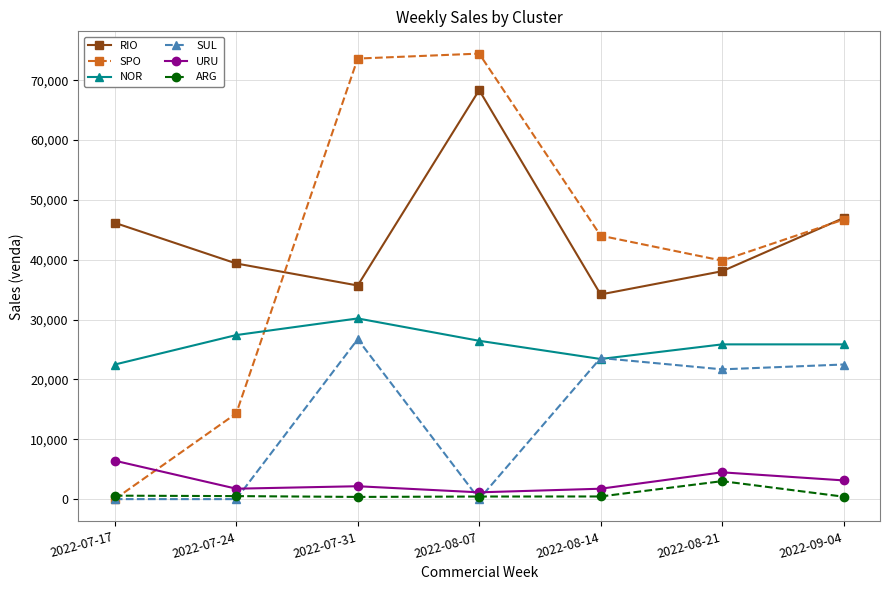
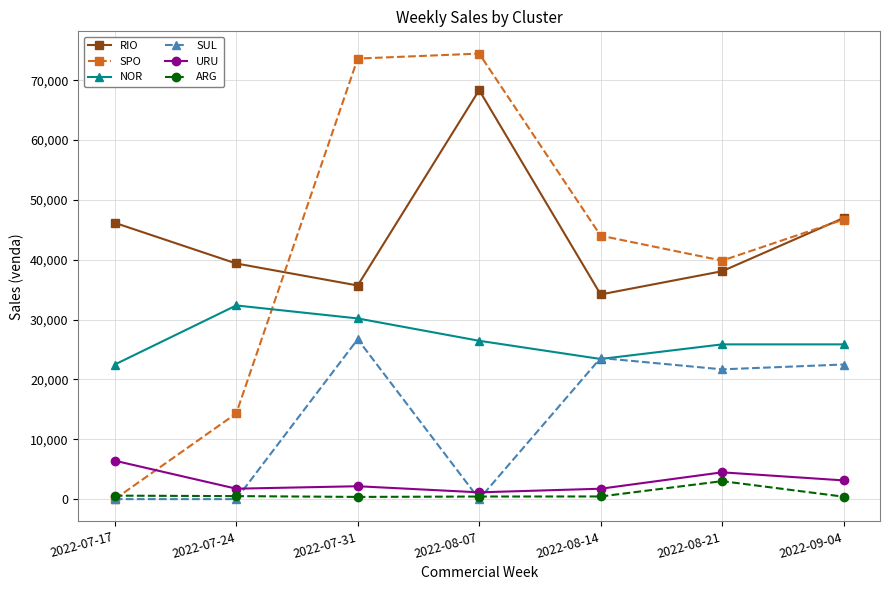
  {
    "RIO": {
      "2022-07-17": "46,000",
      "2022-07-24": "39,000",
      "2022-07-31": "36,000",
      "2022-08-07": "68,000",
      "2022-08-14": "34,000",
      "2022-08-21": "38,000"
    },
    "SPO": {
      "2022-07-24": "14,000",
      "2022-07-31": "74,000",
      "2022-08-07": "74,000",
      "2022-08-14": "44,000",
      "2022-08-21": "40,000"
    },
    "NOR": {
      "2022-07-17": "22,000",
-     "2022-07-24": "27,000",
+     "2022-07-24": "32,000",
      "2022-07-31": "30,000",
      "2022-08-07": "26,000",
      "2022-08-21": "26,000",
      "2022-09-04": "26,000"
    },
    "SUL": {
      "2022-07-24": "0",
      "2022-07-31": "27,000",
      "2022-08-07": "0",
      "2022-08-21": "22,000",
      "2022-09-04": "23,000"
    },
    "URU": {
      "2022-07-17": "6,000",
      "2022-07-24": "2,000",
      "2022-07-31": "2,000",
      "2022-08-07": "1,000",
      "2022-08-14": "2,000",
      "2022-08-21": "4,000",
      "2022-09-04": "3,000"
    },
    "ARG": {
      "2022-07-17": "1,000",
      "2022-07-24": "1,000",
      "2022-07-31": "0",
      "2022-08-07": "0",
      "2022-08-14": "0",
      "2022-08-21": "3,000",
      "2022-09-04": "0"
    }
  }
